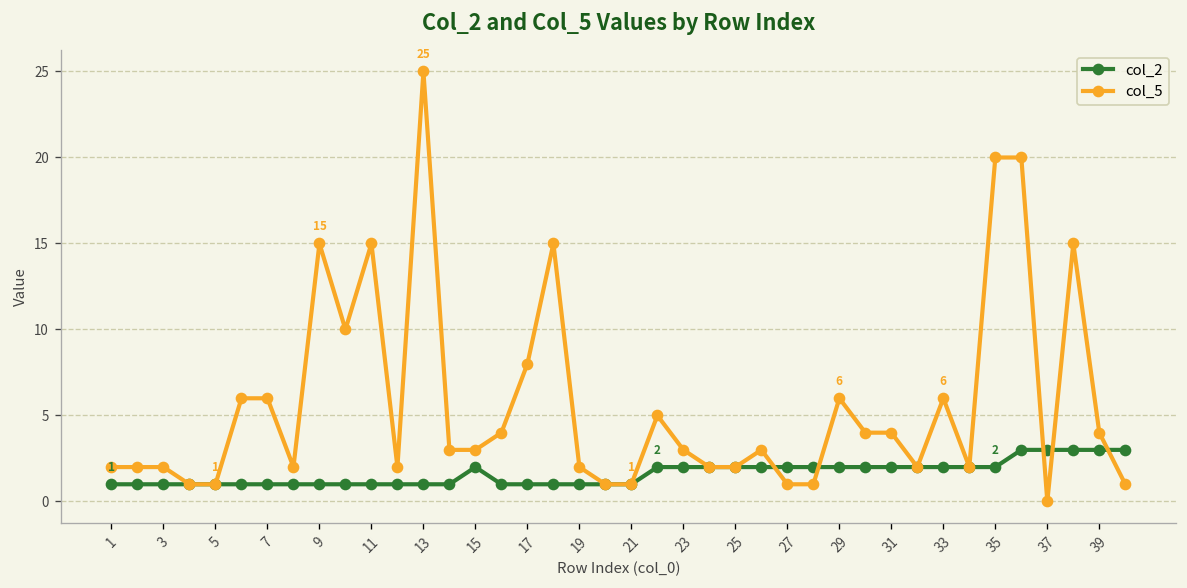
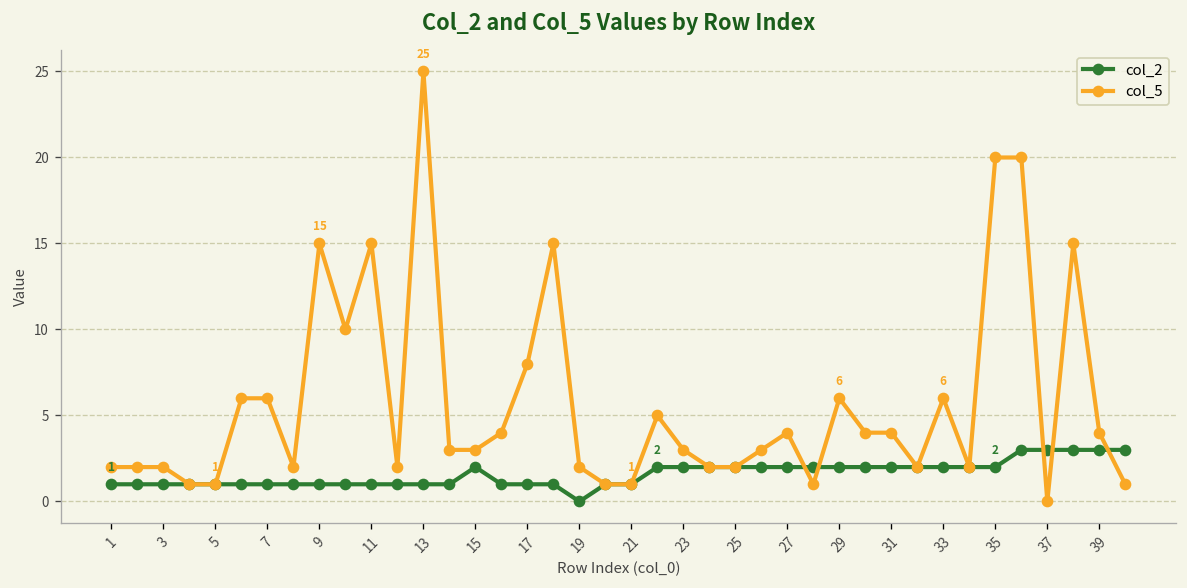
  {
    "col_2": {
      "3": 1,
      "7": 1,
      "9": 1,
      "11": 1,
      "13": 1,
      "15": 2,
      "17": 1,
-     "19": 1,
+     "19": 0,
      "27": 2,
      "29": 2,
      "31": 2,
      "33": 2,
      "37": 3,
      "39": 3
    },
    "col_5": {
      "3": 2,
      "7": 6,
      "11": 15,
      "15": 3,
      "17": 8,
      "19": 2,
      "23": 3,
-     "27": 1,
+     "27": 4,
      "31": 4,
      "35": 20,
      "37": 0,
      "39": 4
    }
  }
